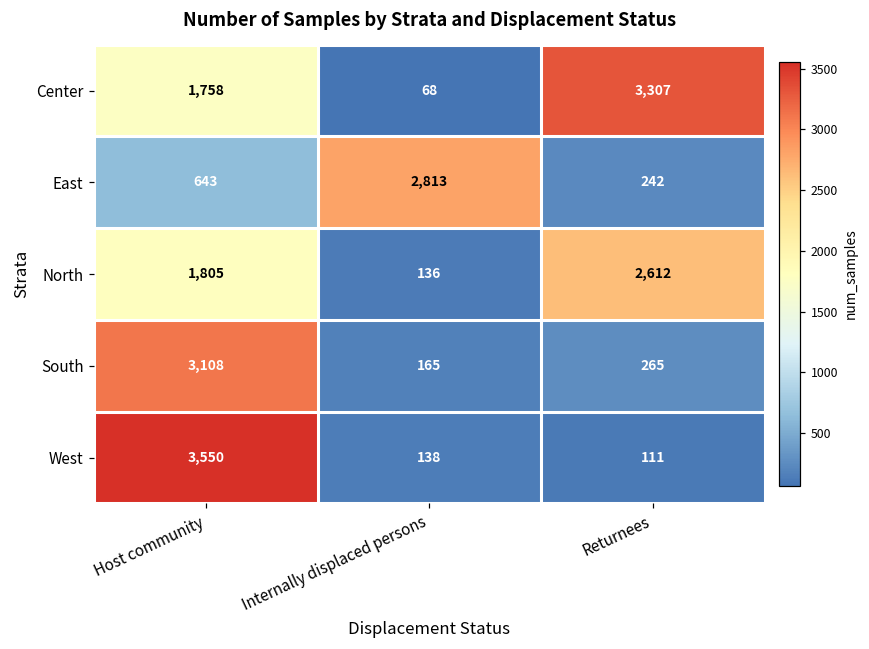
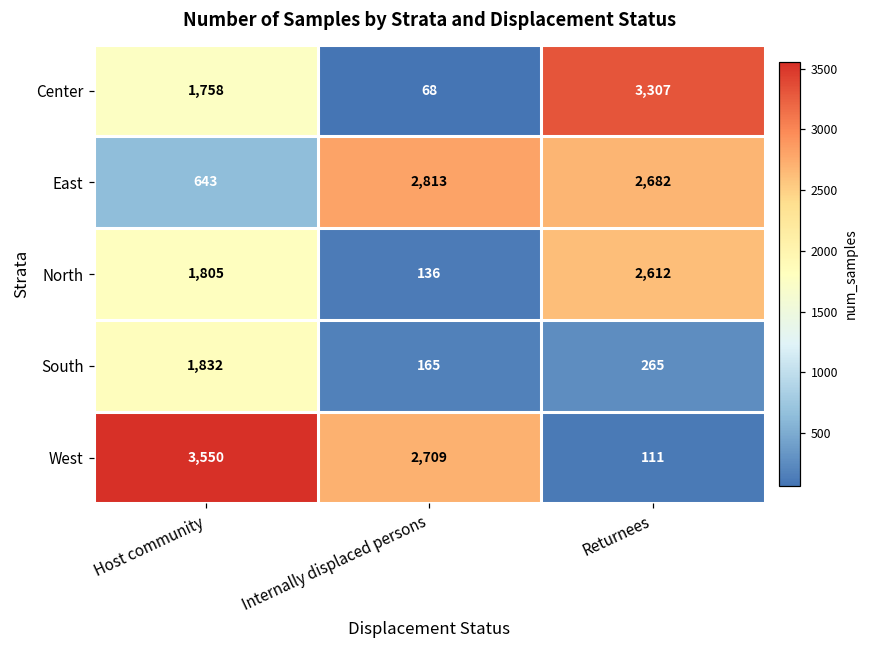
  {
    "Center": {
      "Host community": "1,758",
      "Internally displaced persons": "68",
      "Returnees": "3,307"
    },
    "East": {
      "Host community": "643",
      "Internally displaced persons": "2,813",
-     "Returnees": "242"
+     "Returnees": "2,682"
    },
    "North": {
      "Host community": "1,805",
      "Internally displaced persons": "136",
      "Returnees": "2,612"
    },
    "South": {
-     "Host community": "3,108",
+     "Host community": "1,832",
      "Internally displaced persons": "165",
      "Returnees": "265"
    },
    "West": {
      "Host community": "3,550",
-     "Internally displaced persons": "138",
+     "Internally displaced persons": "2,709",
      "Returnees": "111"
    }
  }
